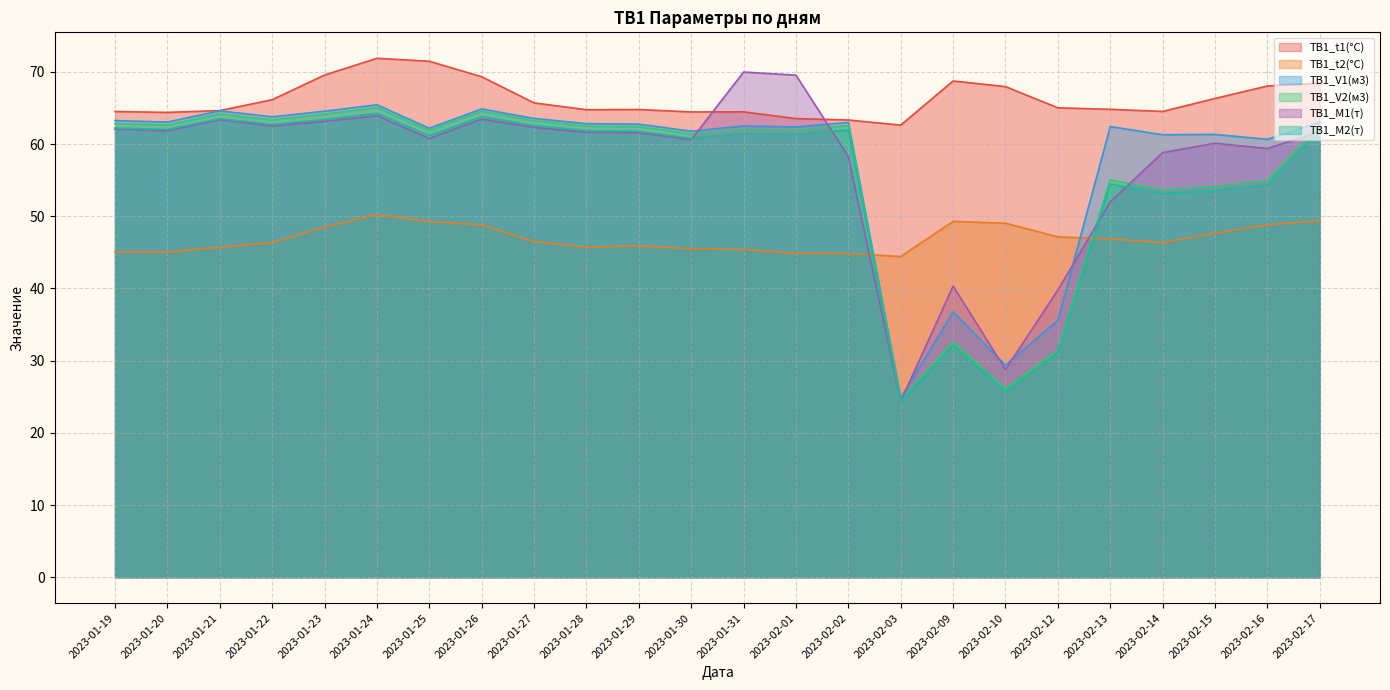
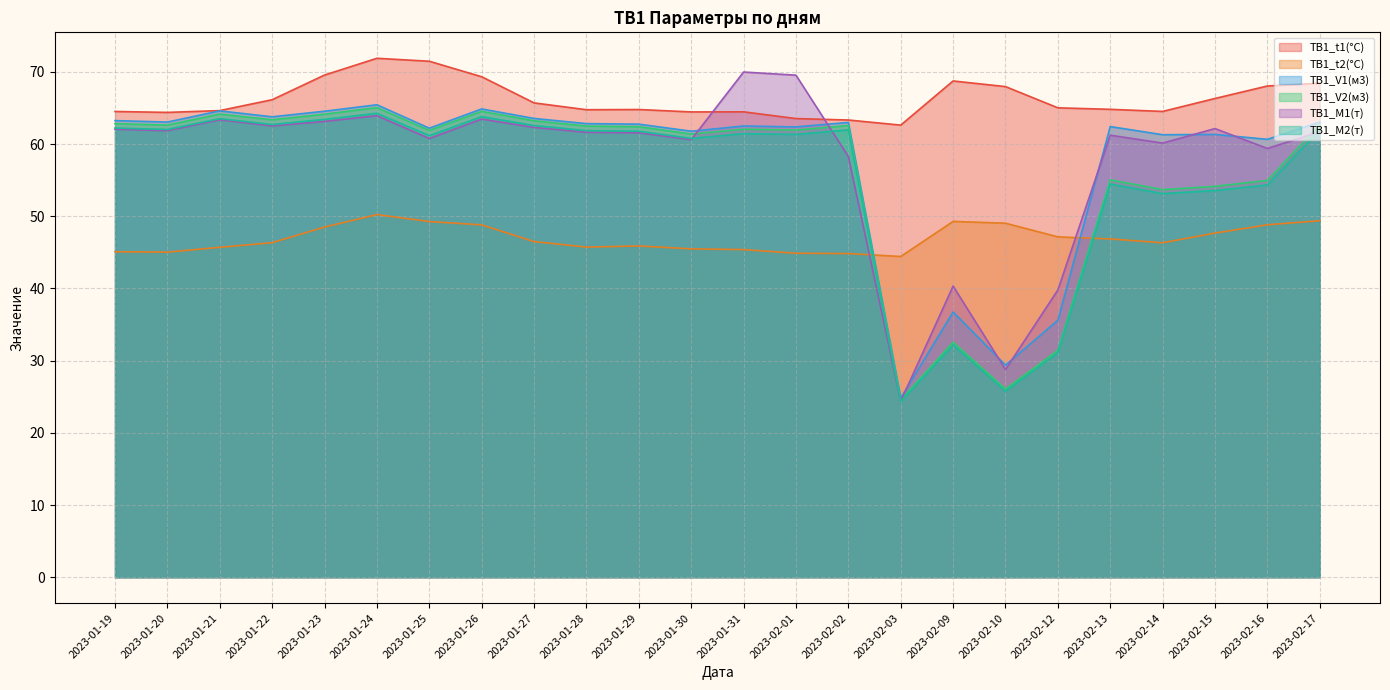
  {
    "ТВ1_M1(т)": {
      "2023-01-25": 61,
      "2023-01-31": 70,
      "2023-02-01": 70,
      "2023-02-02": 58,
      "2023-02-09": 40,
      "2023-02-10": 29,
      "2023-02-12": 40,
-     "2023-02-13": 52,
-     "2023-02-14": 59,
-     "2023-02-15": 60,
+     "2023-02-13": 61,
+     "2023-02-14": 60,
+     "2023-02-15": 62,
      "2023-02-16": 59
    }
  }
